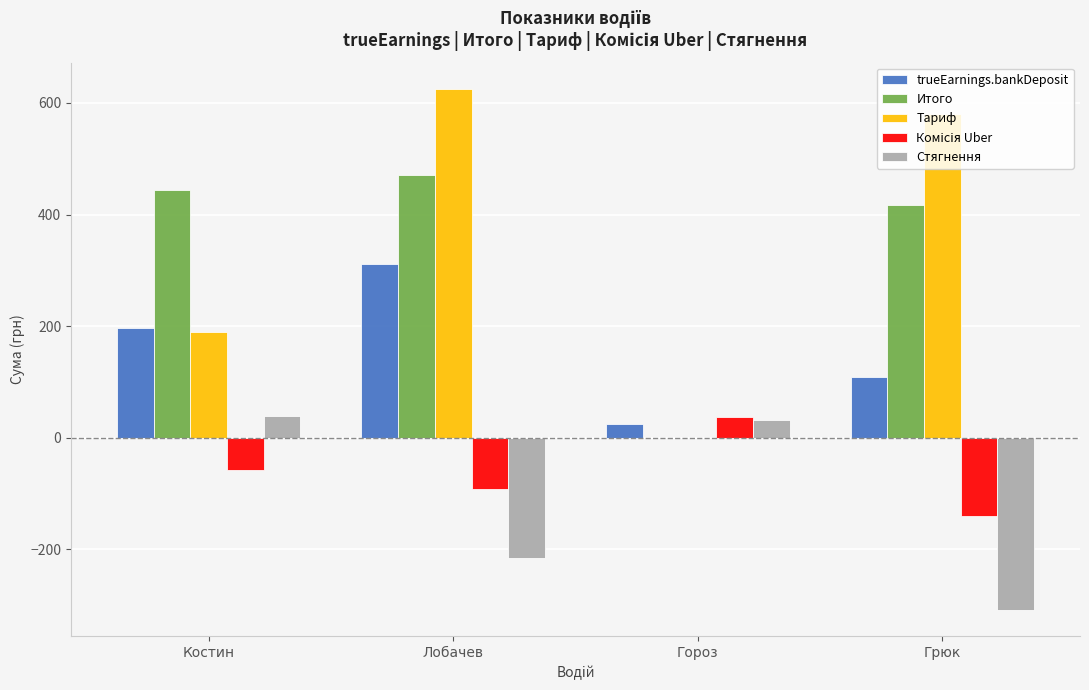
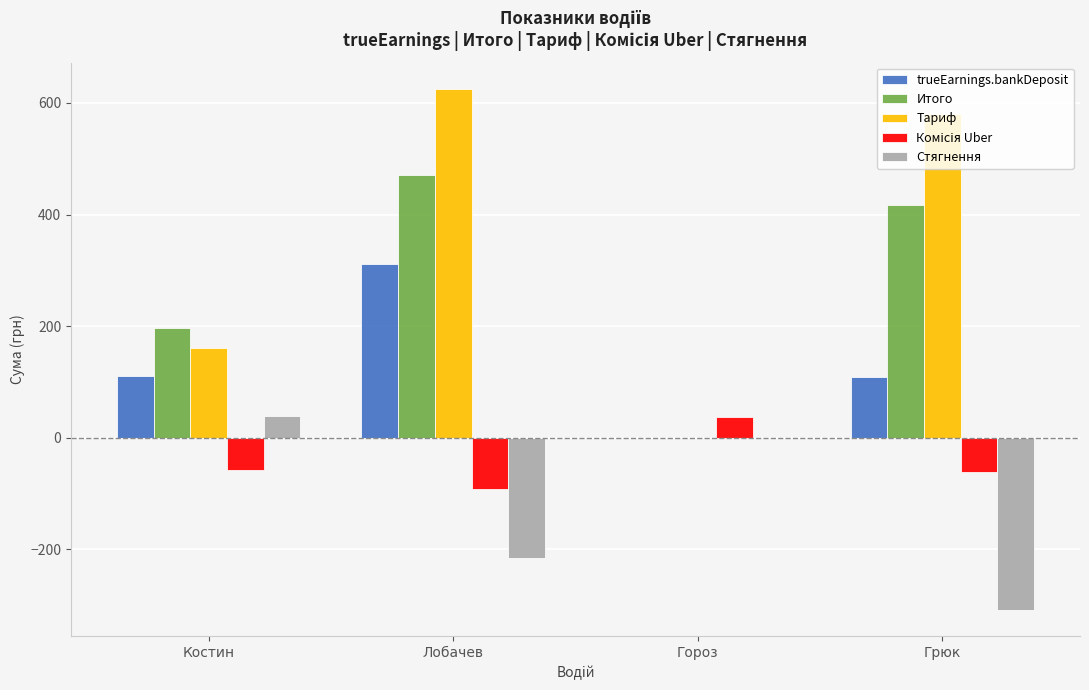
  {
    "trueEarnings.bankDeposit": {
-     "Костин": 200,
+     "Костин": 110,
      "Лобачев": 310,
-     "Гороз": 30,
+     "Гороз": 0,
      "Грюк": 110
    },
    "Итого": {
-     "Костин": 440,
+     "Костин": 200,
      "Лобачев": 470,
      "Гороз": 0,
      "Грюк": 420
    },
    "Тариф": {
-     "Костин": 190,
+     "Костин": 160,
      "Лобачев": 630,
      "Гороз": 0
    },
    "Комісія Uber": {
      "Костин": -60,
      "Лобачев": -90,
      "Гороз": 40,
-     "Грюк": -140
+     "Грюк": -60
    },
    "Стягнення": {
      "Костин": 40,
      "Лобачев": -220,
-     "Гороз": 30,
+     "Гороз": 0,
      "Грюк": -310
    }
  }
